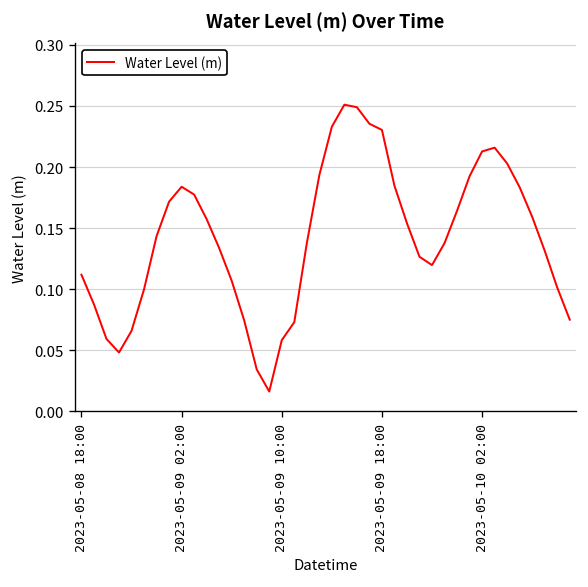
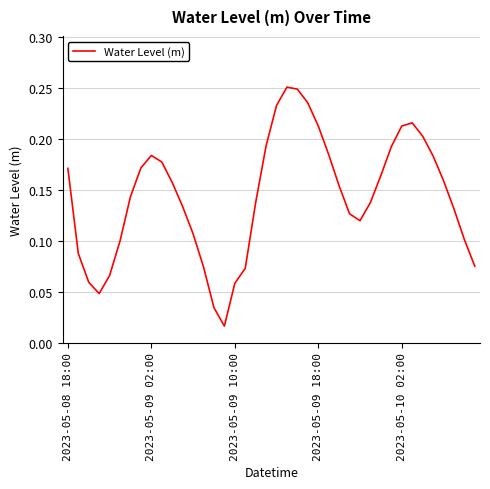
  {
-   "2023-05-08 18:00": 0.112,
+   "2023-05-08 18:00": 0.171,
    "2023-05-09 02:00": 0.184,
    "2023-05-09 10:00": 0.058,
-   "2023-05-09 18:00": 0.230,
+   "2023-05-09 18:00": 0.213,
    "2023-05-10 02:00": 0.213
  }
